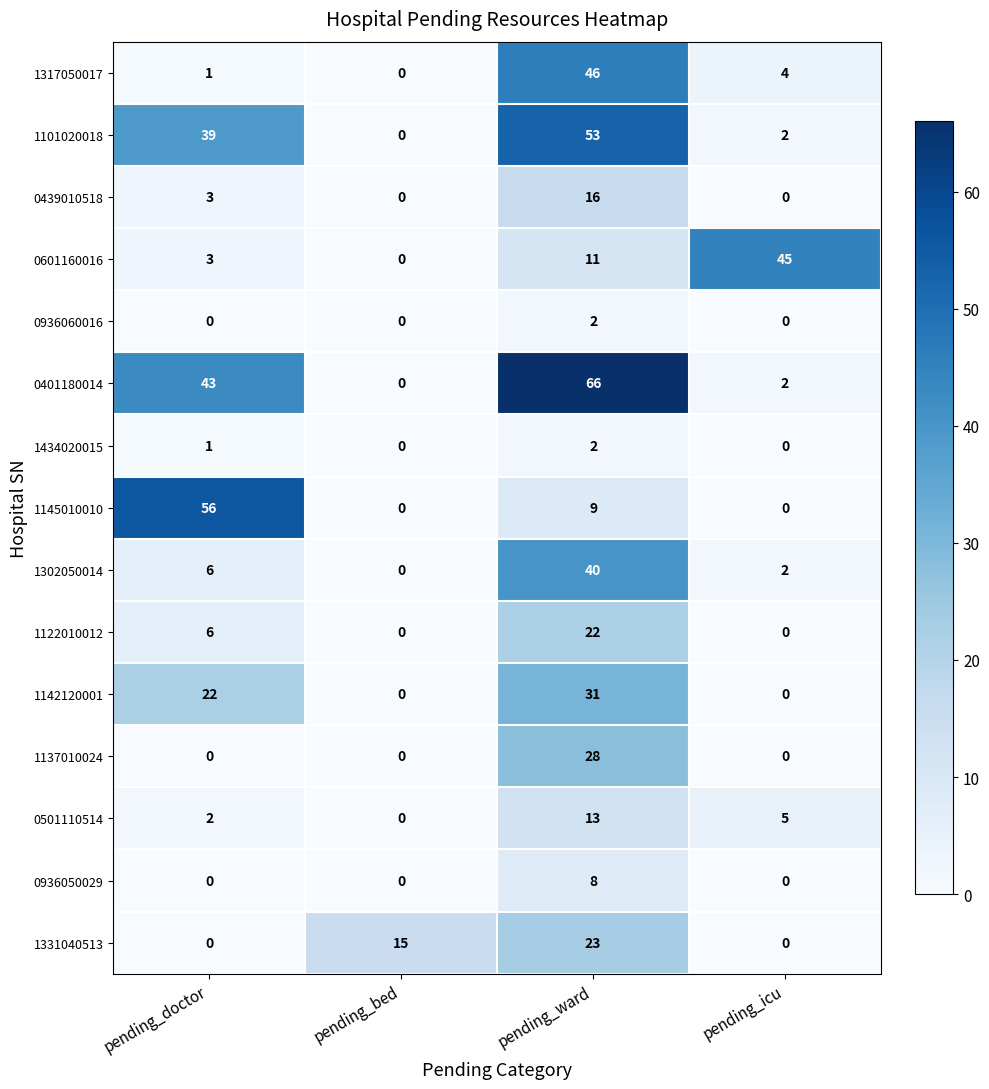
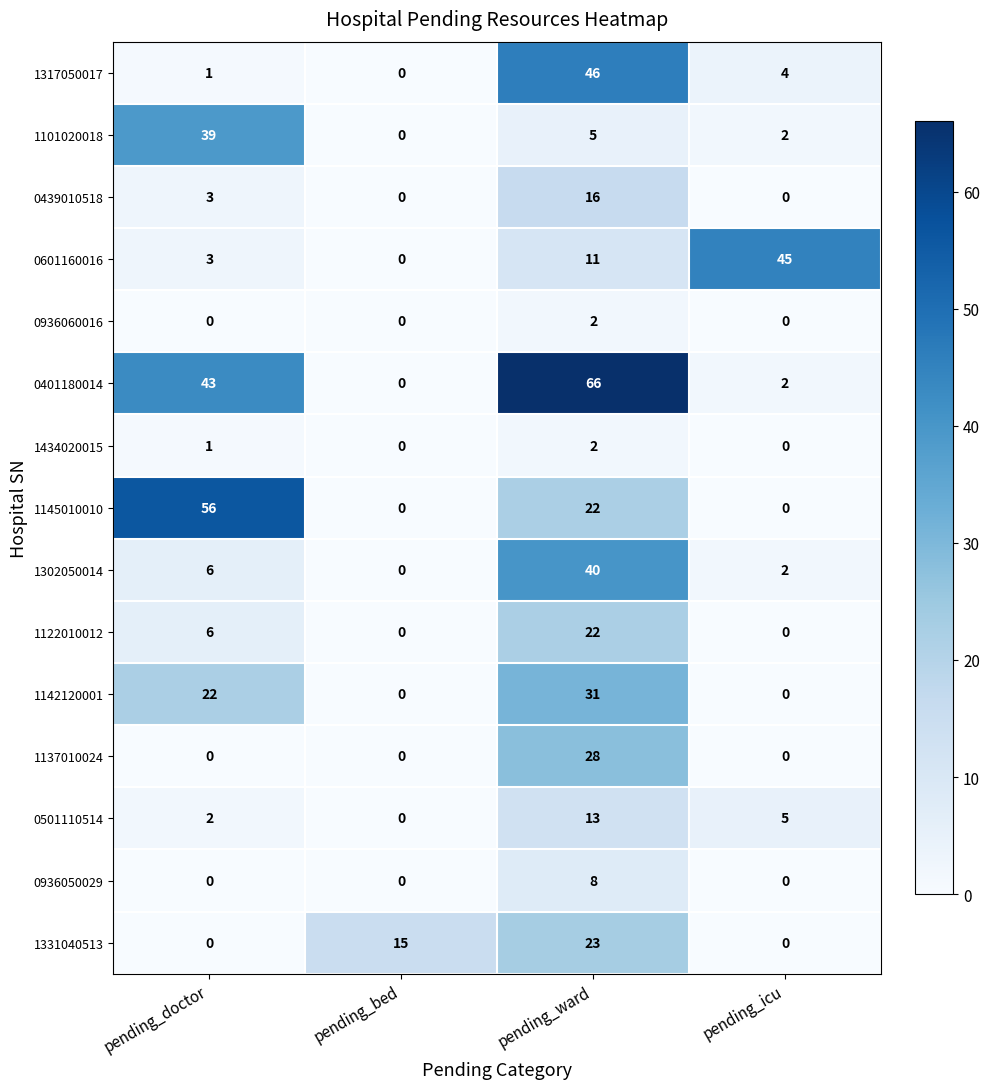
  {
    "1317050017": {
      "pending_doctor": 1,
      "pending_bed": 0,
      "pending_ward": 46,
      "pending_icu": 4
    },
    "1101020018": {
      "pending_doctor": 39,
      "pending_bed": 0,
-     "pending_ward": 53,
+     "pending_ward": 5,
      "pending_icu": 2
    },
    "0439010518": {
      "pending_doctor": 3,
      "pending_bed": 0,
      "pending_ward": 16,
      "pending_icu": 0
    },
    "0601160016": {
      "pending_doctor": 3,
      "pending_bed": 0,
      "pending_ward": 11,
      "pending_icu": 45
    },
    "0936060016": {
      "pending_doctor": 0,
      "pending_bed": 0,
      "pending_ward": 2,
      "pending_icu": 0
    },
    "0401180014": {
      "pending_doctor": 43,
      "pending_bed": 0,
      "pending_ward": 66,
      "pending_icu": 2
    },
    "1434020015": {
      "pending_doctor": 1,
      "pending_bed": 0,
      "pending_ward": 2,
      "pending_icu": 0
    },
    "1145010010": {
      "pending_doctor": 56,
      "pending_bed": 0,
-     "pending_ward": 9,
+     "pending_ward": 22,
      "pending_icu": 0
    },
    "1302050014": {
      "pending_doctor": 6,
      "pending_bed": 0,
      "pending_ward": 40,
      "pending_icu": 2
    },
    "1122010012": {
      "pending_doctor": 6,
      "pending_bed": 0,
      "pending_ward": 22,
      "pending_icu": 0
    },
    "1142120001": {
      "pending_doctor": 22,
      "pending_bed": 0,
      "pending_ward": 31,
      "pending_icu": 0
    },
    "1137010024": {
      "pending_doctor": 0,
      "pending_bed": 0,
      "pending_ward": 28,
      "pending_icu": 0
    },
    "0501110514": {
      "pending_doctor": 2,
      "pending_bed": 0,
      "pending_ward": 13,
      "pending_icu": 5
    },
    "0936050029": {
      "pending_doctor": 0,
      "pending_bed": 0,
      "pending_ward": 8,
      "pending_icu": 0
    },
    "1331040513": {
      "pending_doctor": 0,
      "pending_bed": 15,
      "pending_ward": 23,
      "pending_icu": 0
    }
  }
